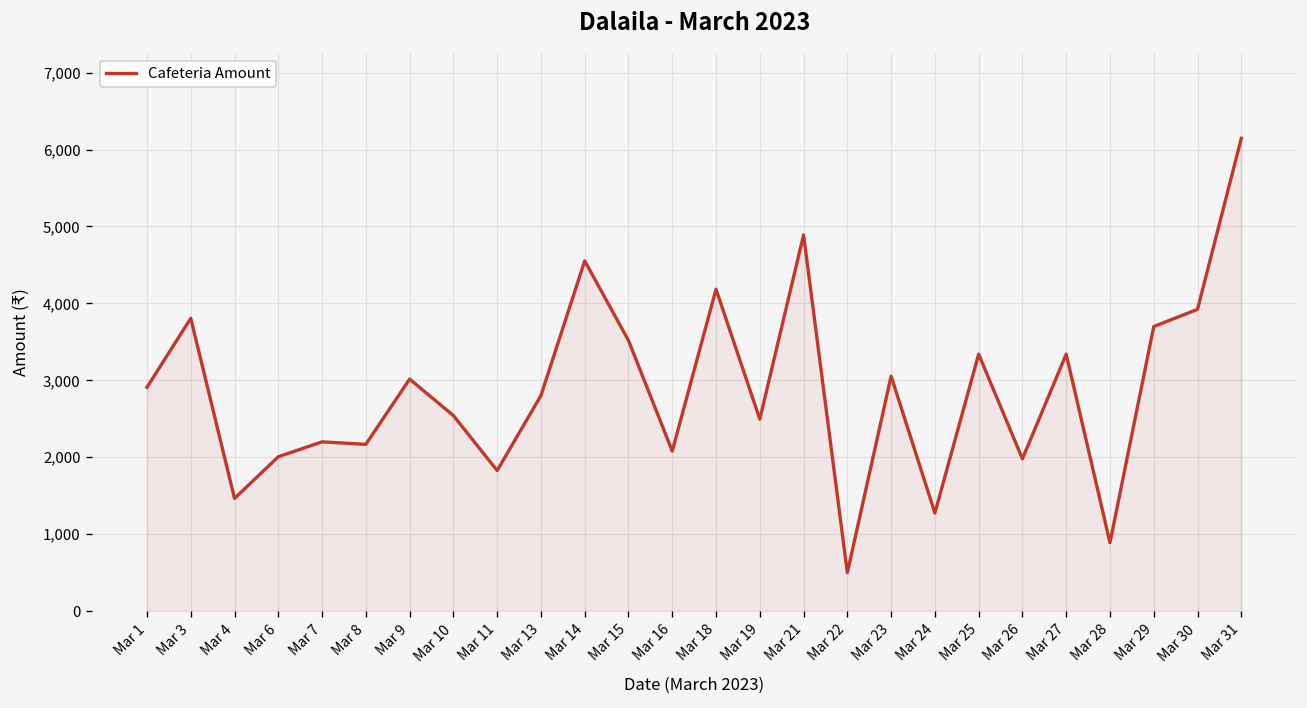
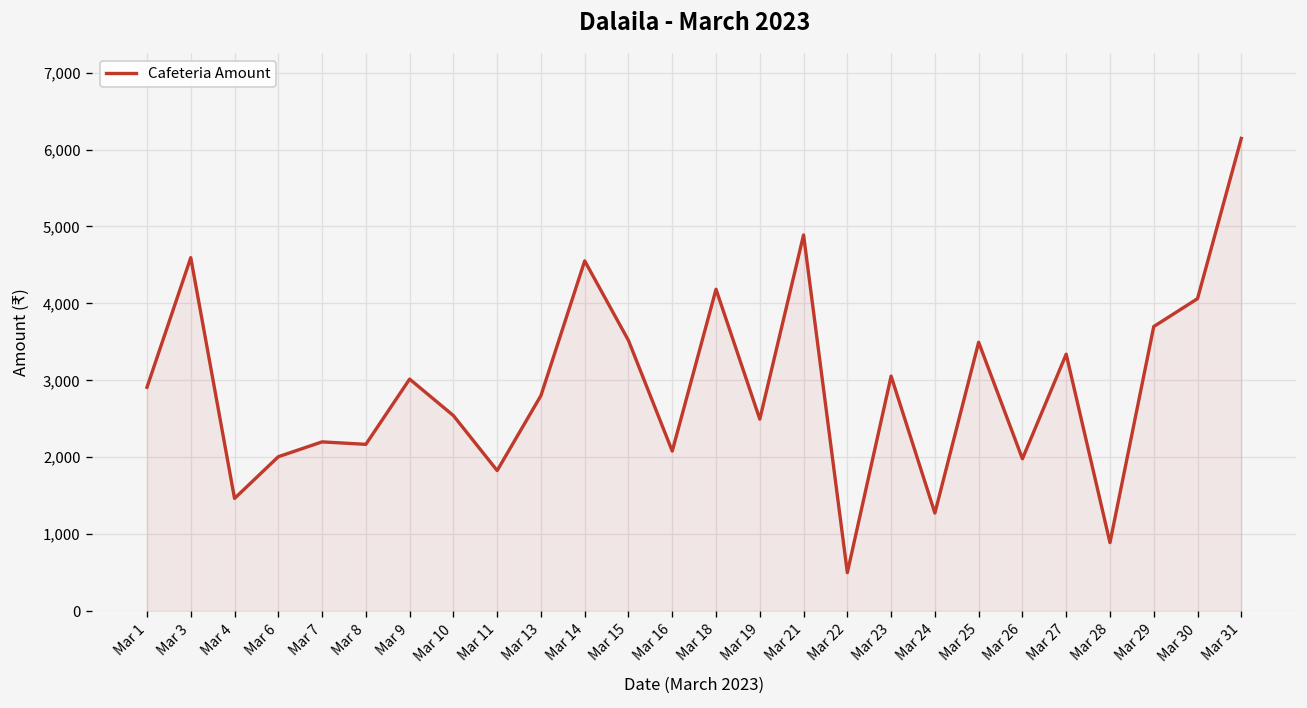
  {
    "Mar 1": "2,900",
-   "Mar 3": "3,800",
+   "Mar 3": "4,600",
    "Mar 4": "1,500",
    "Mar 6": "2,000",
    "Mar 7": "2,200",
    "Mar 8": "2,200",
    "Mar 9": "3,000",
    "Mar 10": "2,500",
    "Mar 11": "1,800",
    "Mar 13": "2,800",
    "Mar 14": "4,600",
    "Mar 15": "3,500",
    "Mar 16": "2,100",
    "Mar 18": "4,200",
    "Mar 19": "2,500",
    "Mar 21": "4,900",
    "Mar 22": "500",
    "Mar 23": "3,100",
    "Mar 24": "1,300",
-   "Mar 25": "3,300",
+   "Mar 25": "3,500",
    "Mar 26": "2,000",
    "Mar 27": "3,300",
    "Mar 28": "900",
    "Mar 29": "3,700",
-   "Mar 30": "3,900",
+   "Mar 30": "4,100",
    "Mar 31": "6,100"
  }
